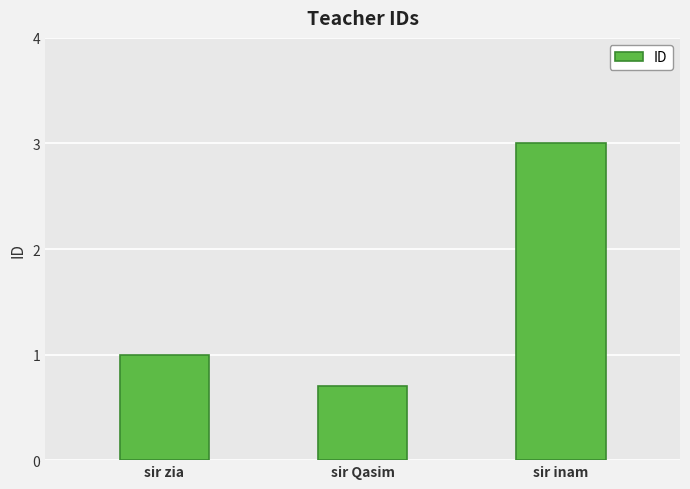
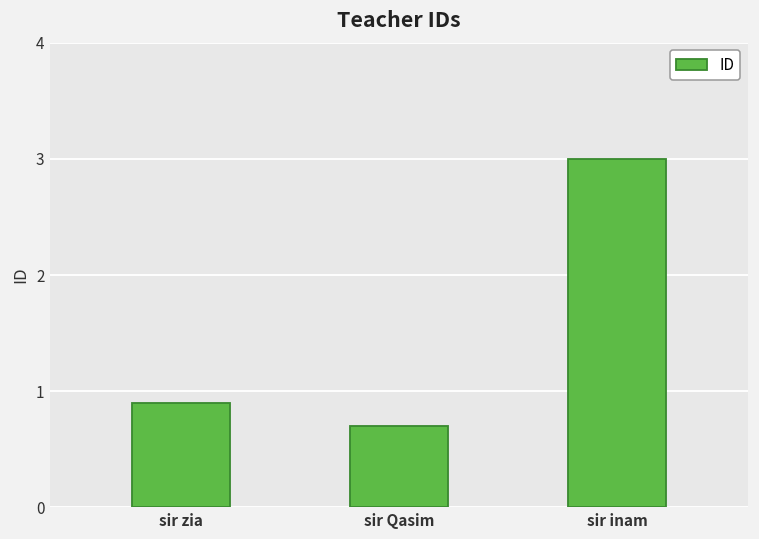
  {
-   "sir zia": 1.0,
+   "sir zia": 0.9,
    "sir Qasim": 0.7,
    "sir inam": 3.0
  }
